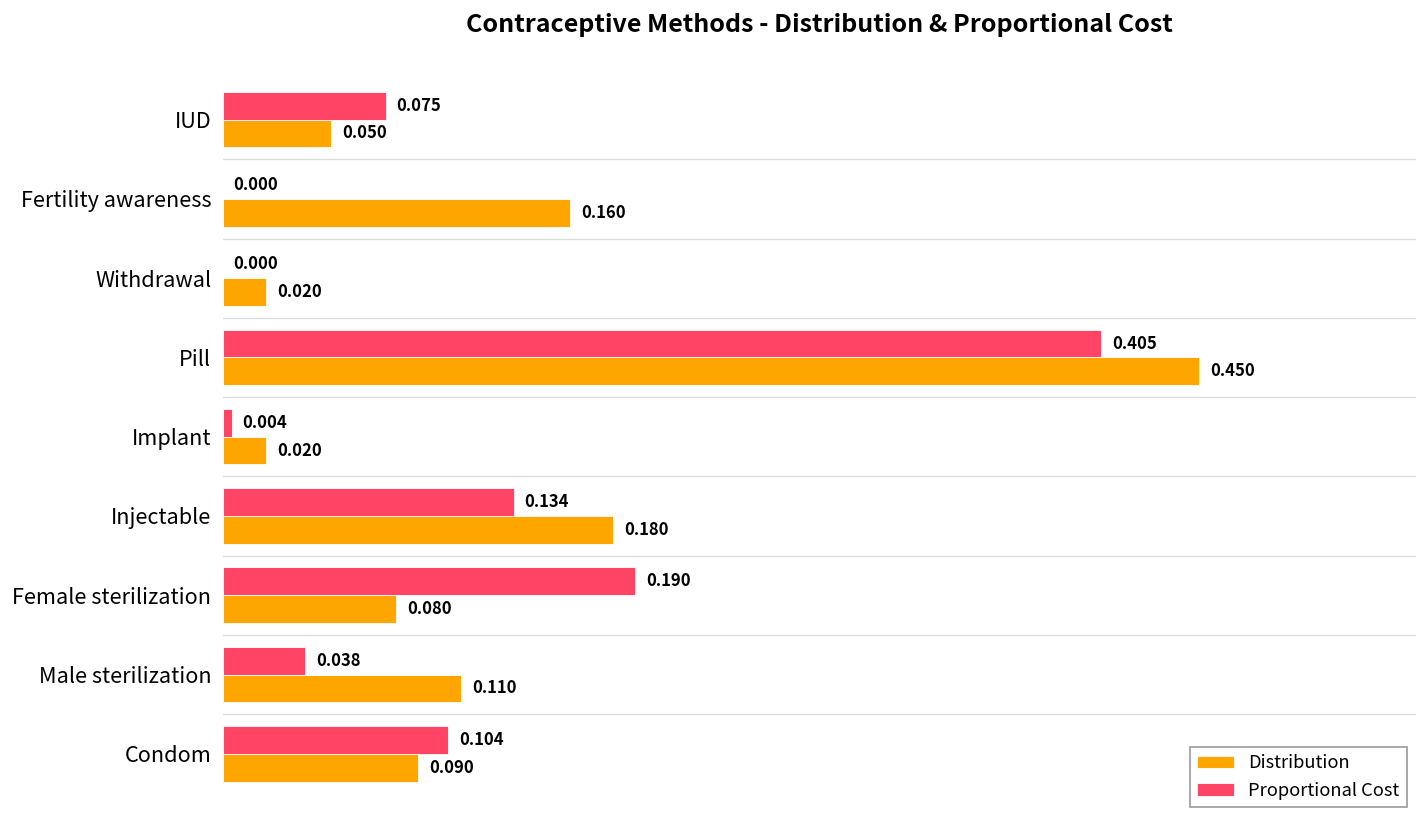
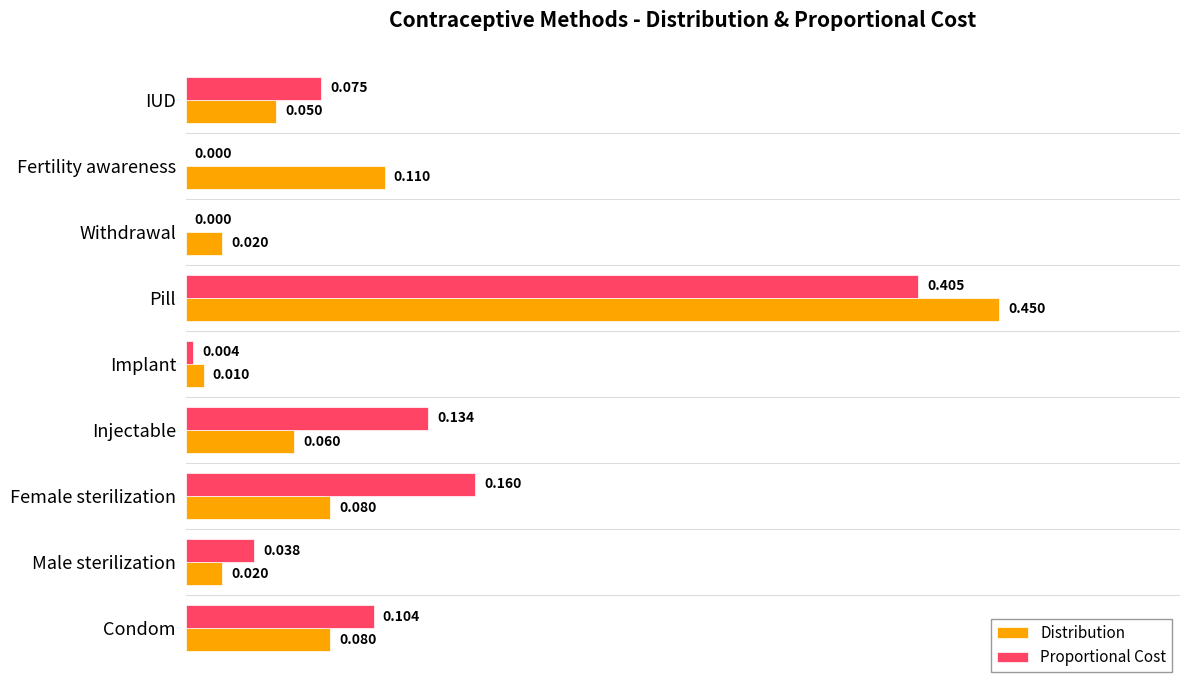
  {
    "Distribution": {
      "IUD": 0.050,
-     "Fertility awareness": 0.160,
+     "Fertility awareness": 0.110,
      "Withdrawal": 0.020,
      "Pill": 0.450,
-     "Implant": 0.020,
-     "Injectable": 0.180,
+     "Implant": 0.010,
+     "Injectable": 0.060,
      "Female sterilization": 0.080,
-     "Male sterilization": 0.110,
-     "Condom": 0.090
+     "Male sterilization": 0.020,
+     "Condom": 0.080
    },
    "Proportional Cost": {
      "IUD": 0.075,
      "Fertility awareness": 0.000,
      "Withdrawal": 0.000,
      "Pill": 0.405,
      "Implant": 0.004,
      "Injectable": 0.134,
-     "Female sterilization": 0.190,
+     "Female sterilization": 0.160,
      "Male sterilization": 0.038,
      "Condom": 0.104
    }
  }
